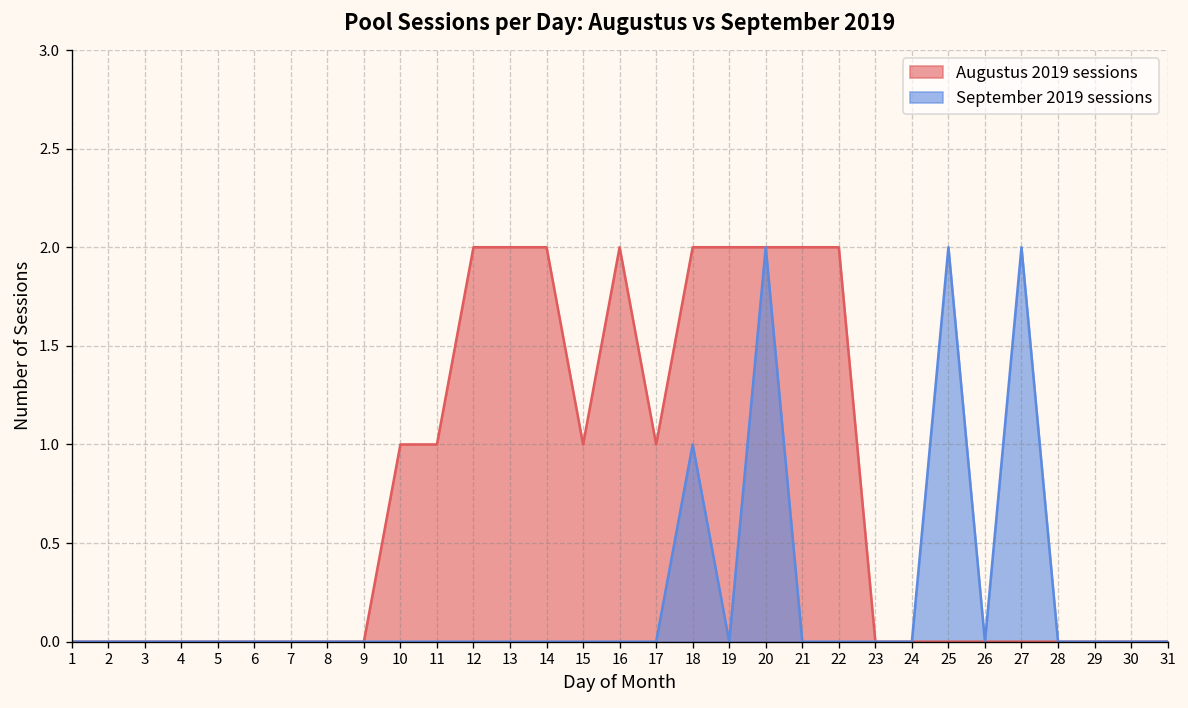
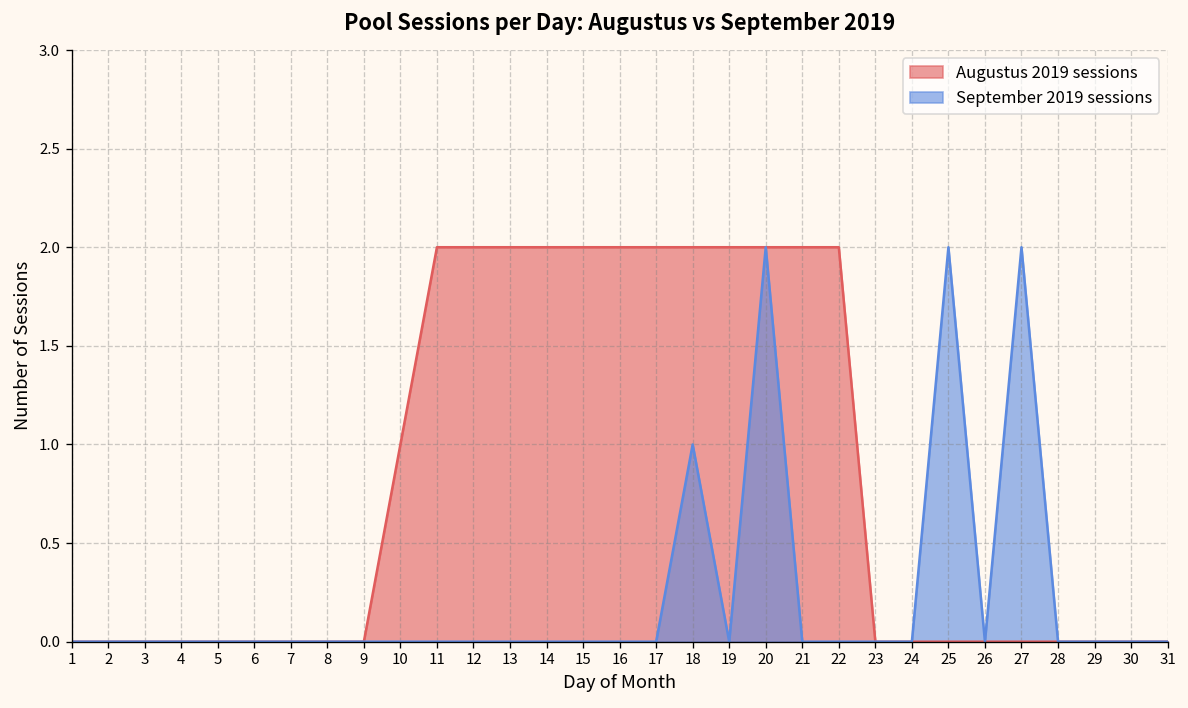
  {
    "Augustus 2019 sessions": {
      "10": 1,
-     "11": 1,
+     "11": 2,
      "12": 2,
      "13": 2,
      "14": 2,
-     "15": 1,
+     "15": 2,
      "16": 2,
-     "17": 1,
+     "17": 2,
      "18": 2,
      "19": 2,
      "21": 2,
      "22": 2,
      "25": 0,
      "27": 0
    },
    "September 2019 sessions": {
      "10": 0,
      "11": 0,
      "12": 0,
      "13": 0,
      "14": 0,
      "15": 0,
      "16": 0,
      "17": 0,
      "18": 1,
      "19": 0,
      "21": 0,
      "22": 0,
      "25": 2,
      "27": 2
    }
  }
